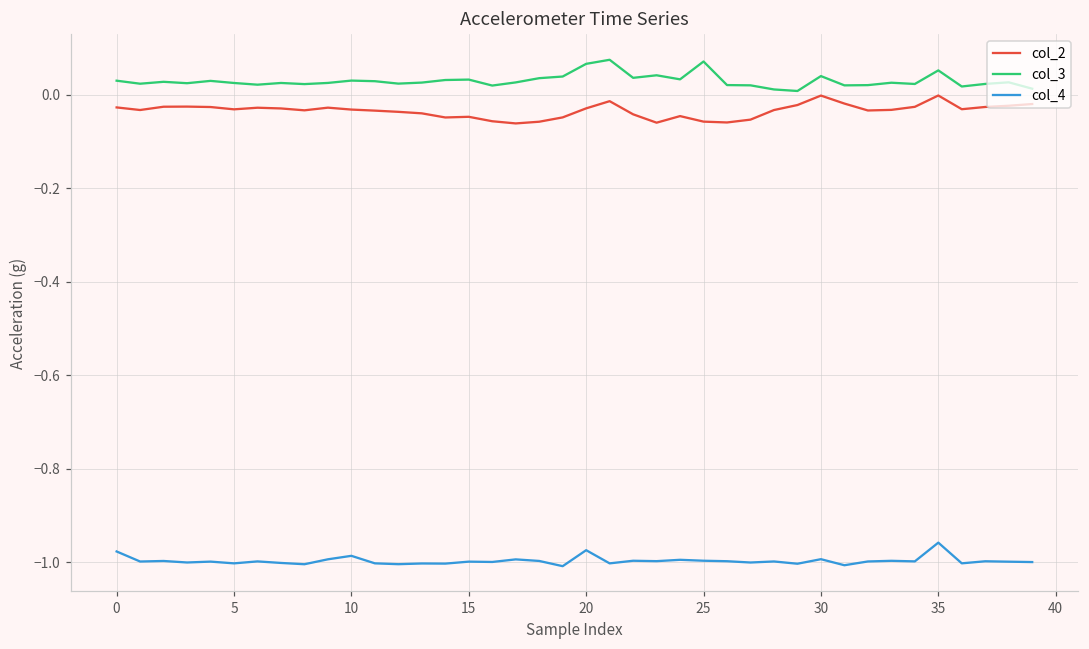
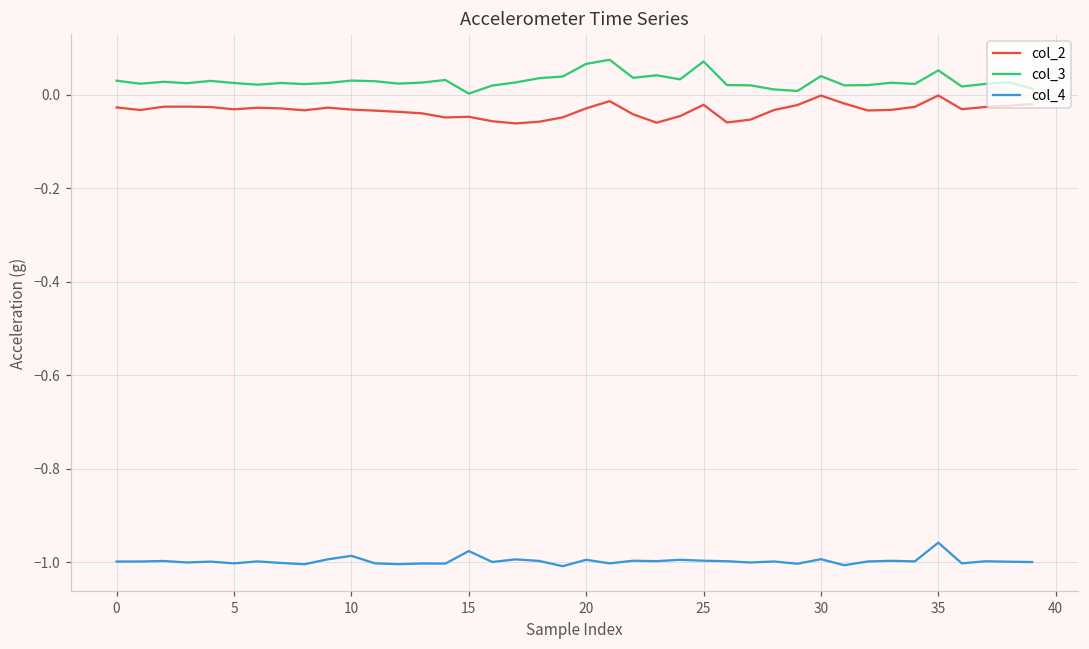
  {
    "col_2": {
      "0": -0.03,
      "5": -0.03,
      "10": -0.03,
      "15": -0.05,
      "20": -0.03,
-     "25": -0.06,
+     "25": -0.02,
      "30": 0.00,
      "35": 0.00
    },
    "col_3": {
      "0": 0.03,
      "5": 0.03,
      "10": 0.03,
-     "15": 0.03,
+     "15": 0.00,
      "20": 0.07,
      "25": 0.07,
      "30": 0.04,
      "35": 0.05
    },
    "col_4": {
-     "0": -0.98,
+     "0": -1.00,
      "5": -1.00,
      "10": -0.99,
-     "15": -1.00,
-     "20": -0.97,
+     "15": -0.98,
+     "20": -0.99,
      "25": -1.00,
      "30": -0.99,
      "35": -0.96
    }
  }
